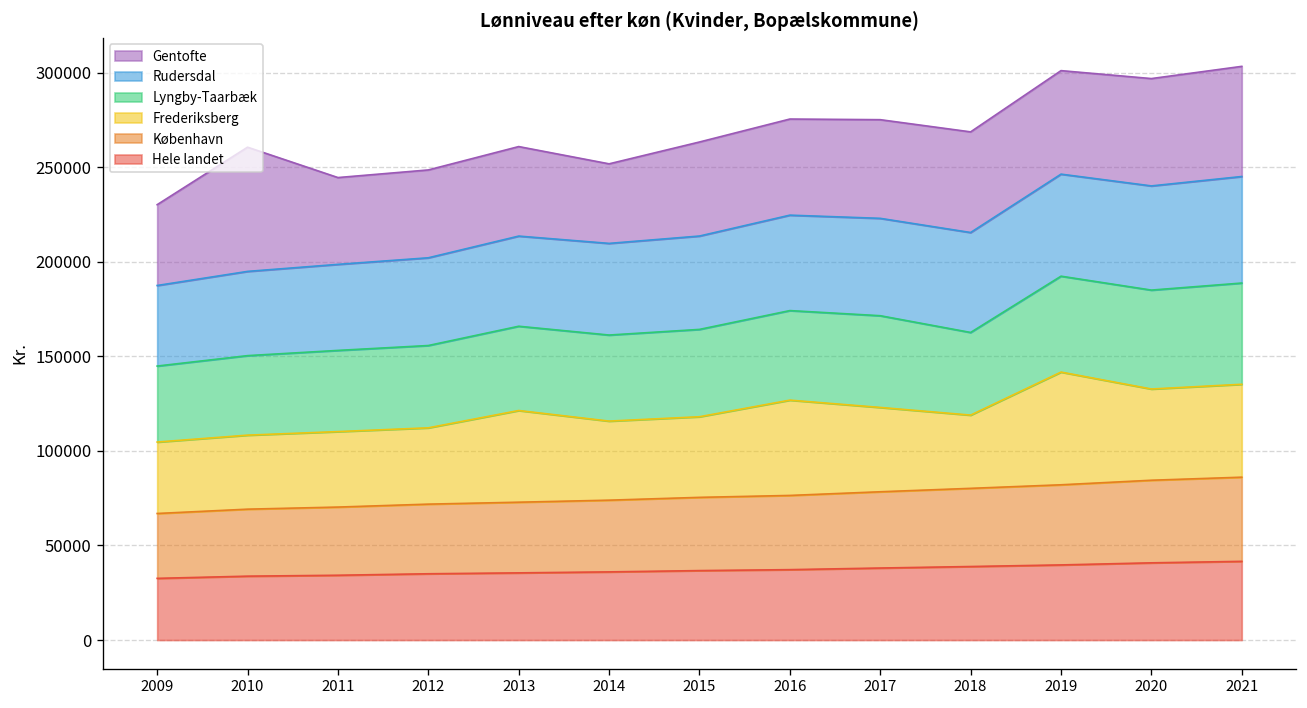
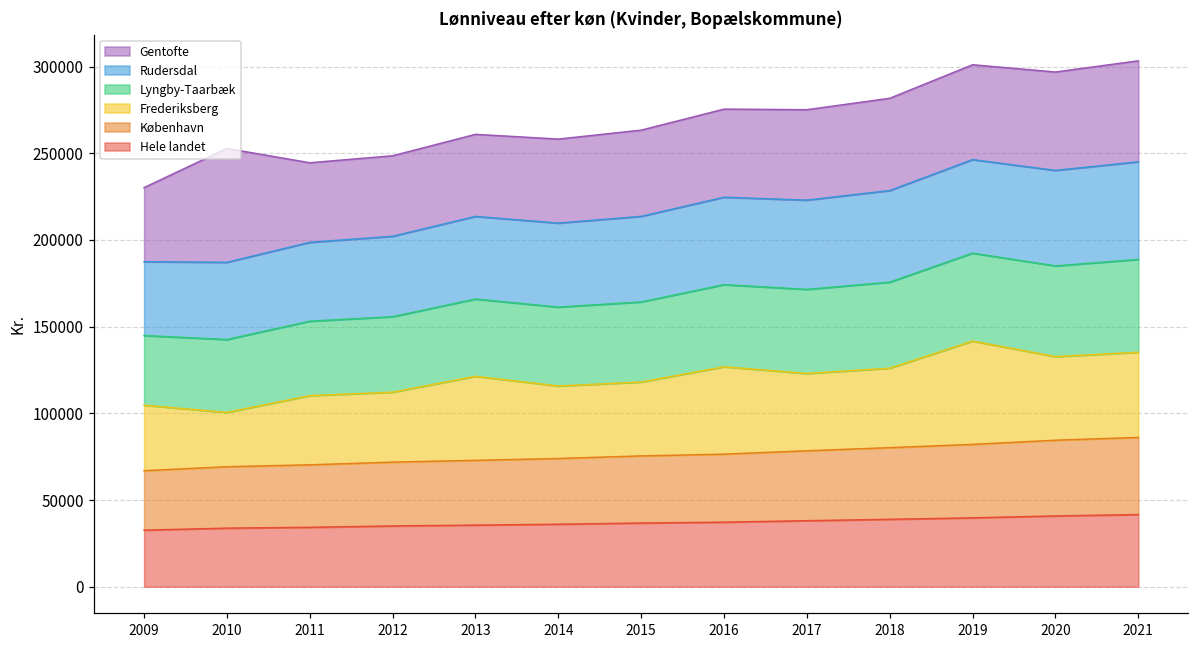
  {
    "Frederiksberg": {
      "2009": 38000,
-     "2010": 39000,
+     "2010": 31000,
      "2011": 40000,
      "2012": 40000,
      "2013": 48000,
      "2014": 42000,
      "2015": 43000,
      "2016": 50000,
      "2017": 45000,
-     "2018": 39000,
+     "2018": 46000,
      "2019": 60000,
      "2020": 48000,
      "2021": 49000
    },
    "Lyngby-Taarbæk": {
      "2009": 40000,
      "2010": 42000,
      "2011": 43000,
      "2012": 44000,
      "2013": 45000,
      "2014": 45000,
      "2015": 46000,
      "2016": 47000,
      "2017": 48000,
-     "2018": 44000,
+     "2018": 50000,
      "2019": 51000,
      "2020": 52000,
      "2021": 54000
    },
    "Rudersdal": {
      "2009": 43000,
      "2010": 45000,
      "2011": 45000,
      "2012": 46000,
      "2013": 48000,
      "2014": 48000,
      "2015": 49000,
      "2016": 50000,
      "2017": 51000,
      "2018": 53000,
      "2019": 54000,
      "2020": 55000,
      "2021": 56000
    },
    "Gentofte": {
      "2009": 43000,
      "2011": 46000,
      "2012": 46000,
      "2013": 47000,
-     "2014": 42000,
+     "2014": 48000,
      "2015": 50000,
      "2016": 51000,
      "2017": 52000,
      "2018": 53000,
      "2019": 55000,
      "2020": 57000,
      "2021": 58000
    }
  }
